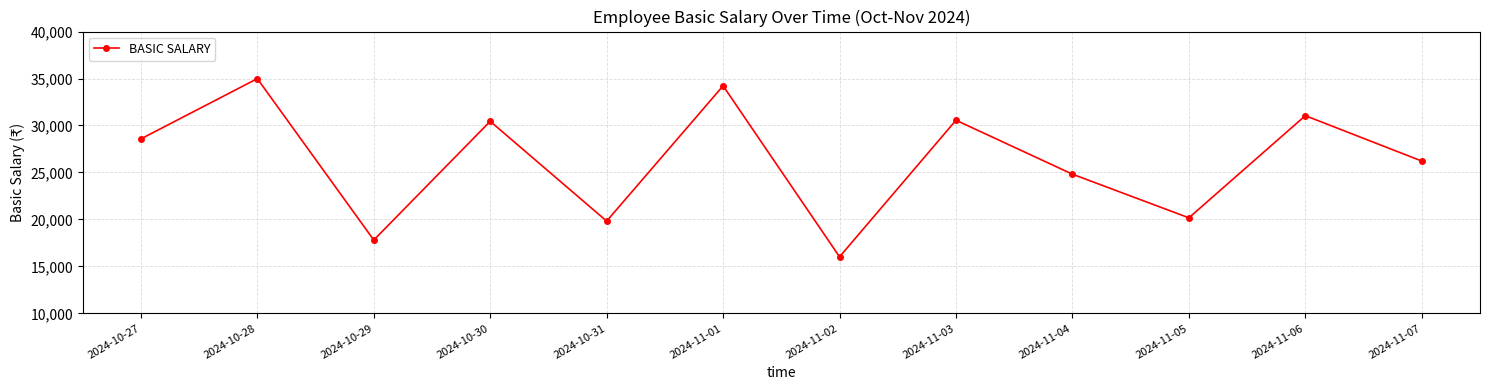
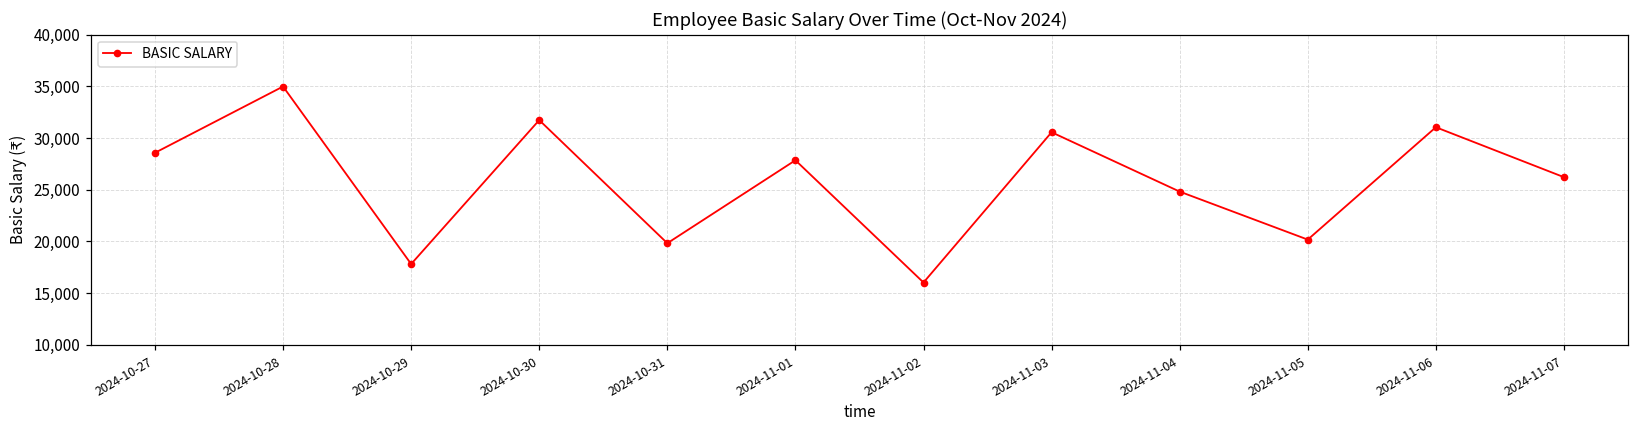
  {
    "2024-10-27": "29,000",
    "2024-10-28": "35,000",
    "2024-10-29": "18,000",
-   "2024-10-30": "30,000",
+   "2024-10-30": "32,000",
    "2024-10-31": "20,000",
-   "2024-11-01": "34,000",
+   "2024-11-01": "28,000",
    "2024-11-02": "16,000",
    "2024-11-03": "31,000",
    "2024-11-04": "25,000",
    "2024-11-05": "20,000",
    "2024-11-06": "31,000",
    "2024-11-07": "26,000"
  }
